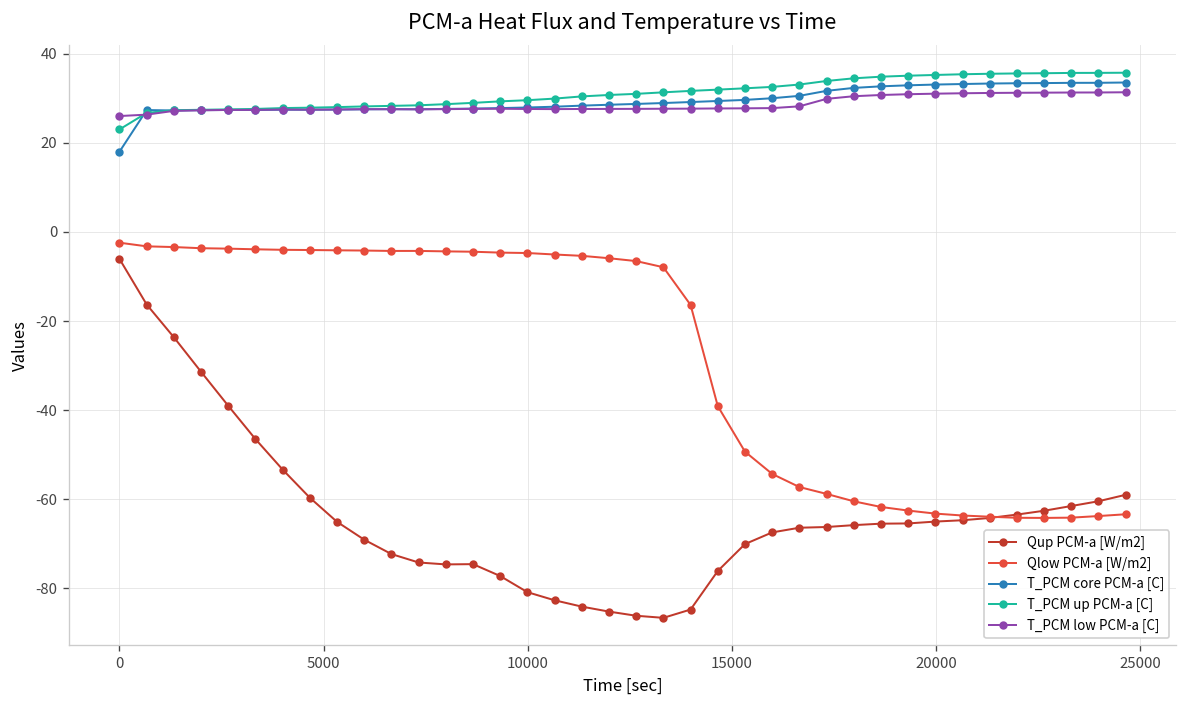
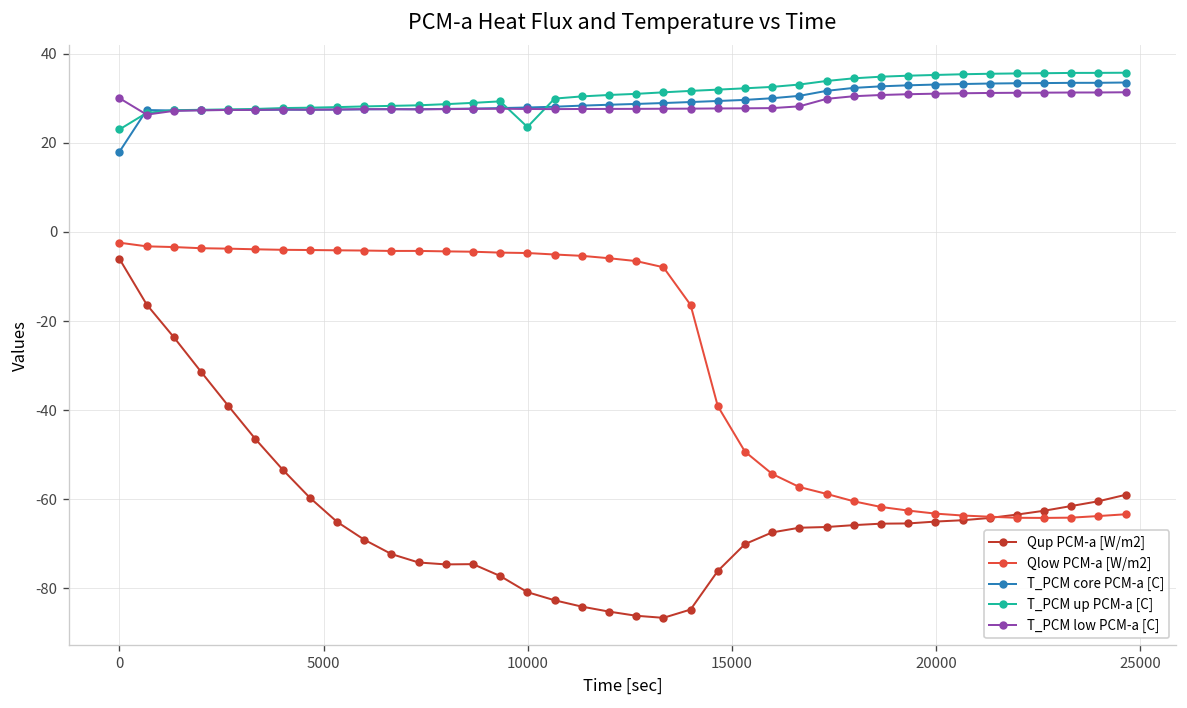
  {
    "T_PCM core PCM-a [C]": {
      "0": 18
    },
    "T_PCM up PCM-a [C]": {
      "0": 23,
-     "10000": 30
+     "10000": 24
    },
    "T_PCM low PCM-a [C]": {
-     "0": 26
+     "0": 30
    }
  }
